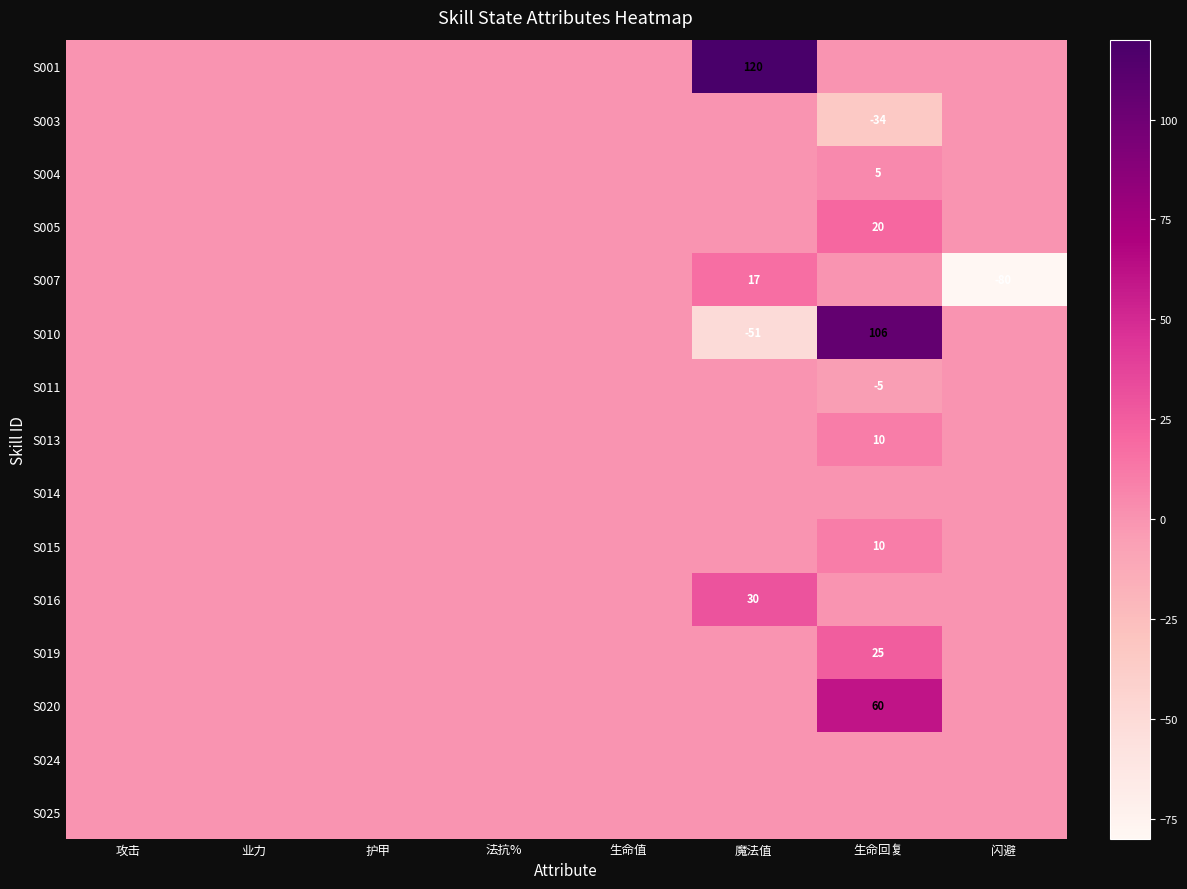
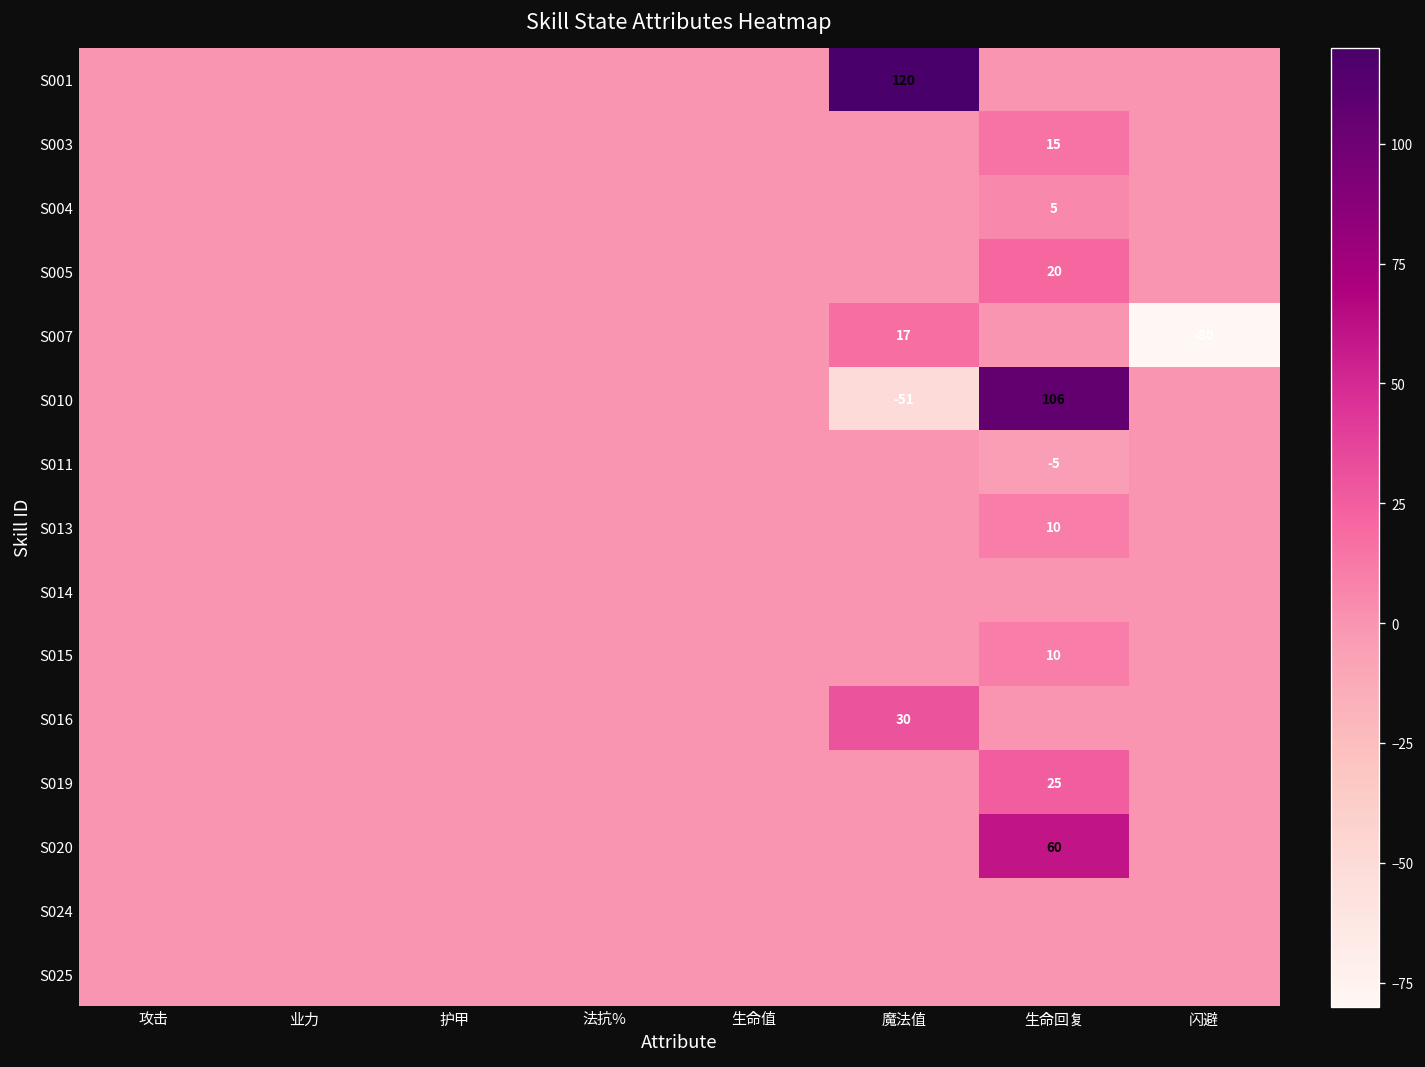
  {
    "S001": {
      "魔法值": 120
    },
    "S003": {
-     "生命回复": -34
+     "生命回复": 15
    },
    "S004": {
      "生命回复": 5
    },
    "S005": {
      "生命回复": 20
    },
    "S007": {
      "魔法值": 17
    },
    "S010": {
      "生命回复": 106
    },
    "S011": {
      "生命回复": -5
    },
    "S013": {
      "生命回复": 10
    },
    "S015": {
      "生命回复": 10
    },
    "S016": {
      "魔法值": 30
    },
    "S019": {
      "生命回复": 25
    },
    "S020": {
      "生命回复": 60
    }
  }
